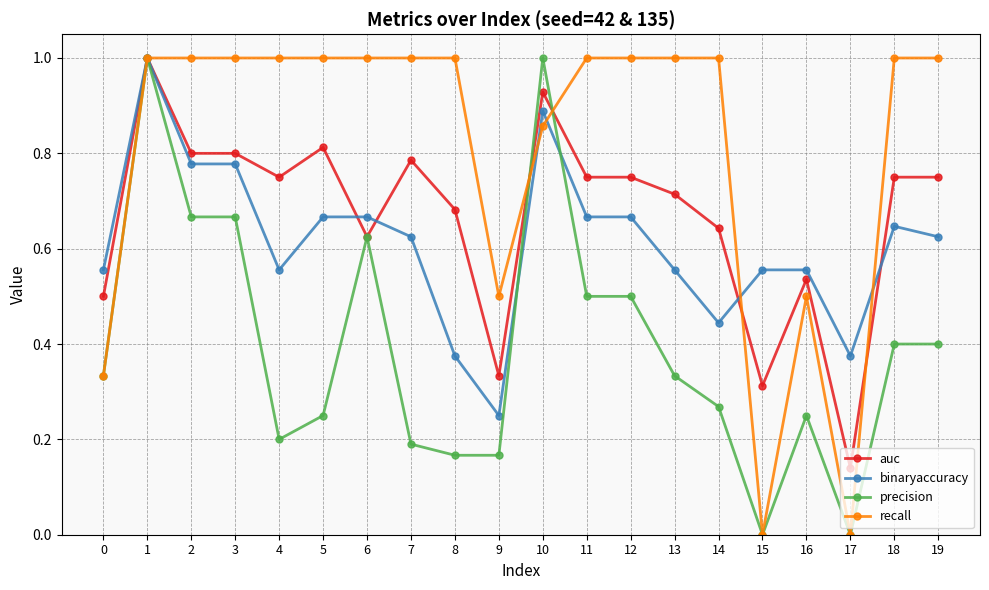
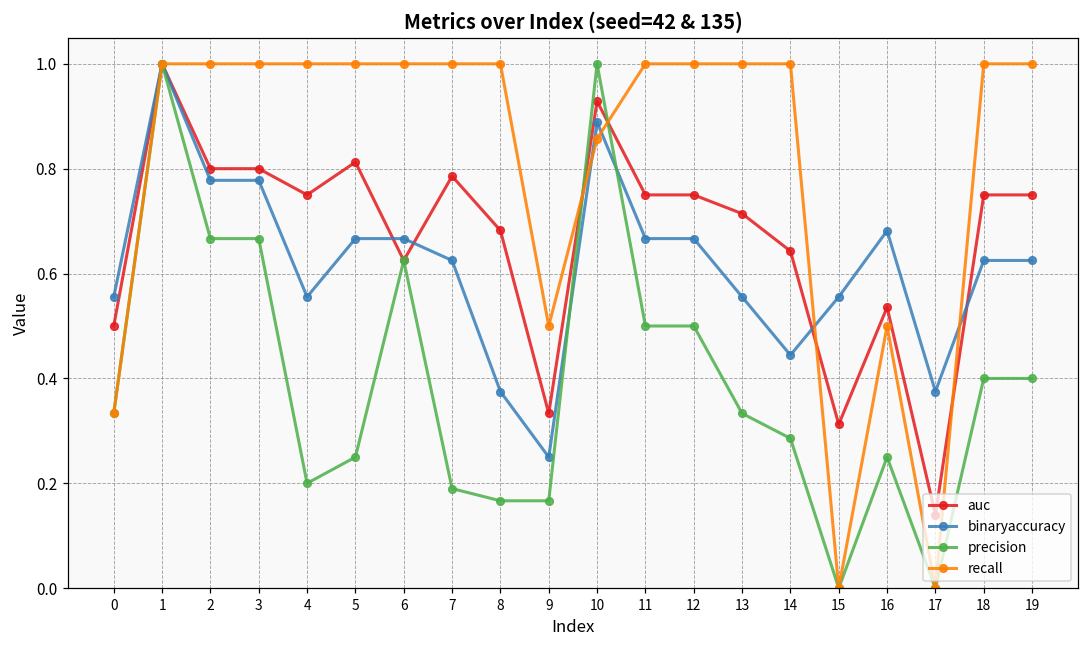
  {
    "auc": {
      "0": 0.50,
      "2": 0.80,
      "3": 0.80,
      "4": 0.75,
      "5": 0.81,
      "7": 0.79,
      "8": 0.68,
      "9": 0.33,
      "10": 0.93,
      "11": 0.75,
      "12": 0.75,
      "13": 0.71,
      "14": 0.64,
      "15": 0.31,
      "16": 0.54,
      "18": 0.75,
      "19": 0.75
    },
    "binaryaccuracy": {
      "0": 0.56,
      "2": 0.78,
      "3": 0.78,
      "4": 0.56,
      "5": 0.67,
      "6": 0.67,
      "7": 0.63,
      "8": 0.38,
      "9": 0.25,
      "10": 0.89,
      "11": 0.67,
      "12": 0.67,
      "13": 0.56,
      "14": 0.44,
      "15": 0.56,
-     "16": 0.56,
+     "16": 0.68,
      "17": 0.38,
-     "18": 0.65,
+     "18": 0.63,
      "19": 0.63
    },
    "precision": {
      "2": 0.67,
      "3": 0.67,
      "4": 0.20,
      "5": 0.25,
      "7": 0.19,
      "8": 0.17,
      "9": 0.17,
      "10": 1.00,
      "11": 0.50,
      "12": 0.50,
      "13": 0.33,
-     "14": 0.27,
+     "14": 0.29,
      "16": 0.25,
      "18": 0.40,
      "19": 0.40
    },
    "recall": {
      "2": 1.00,
      "3": 1.00,
      "4": 1.00,
      "5": 1.00,
      "6": 1.00,
      "7": 1.00,
      "8": 1.00,
      "9": 0.50,
      "10": 0.86,
      "11": 1.00,
      "12": 1.00,
      "13": 1.00,
      "14": 1.00,
      "16": 0.50,
      "18": 1.00,
      "19": 1.00
    }
  }
